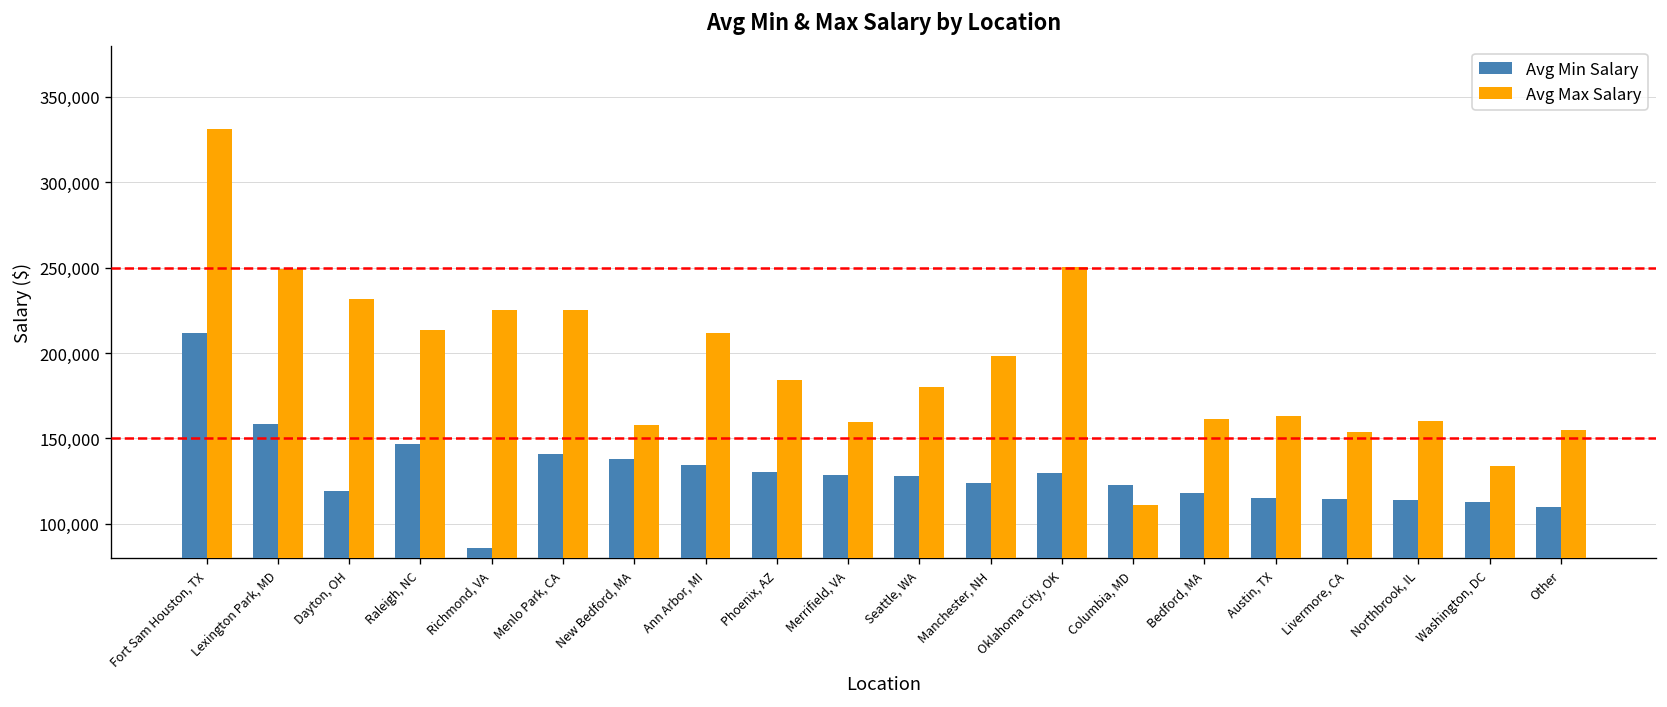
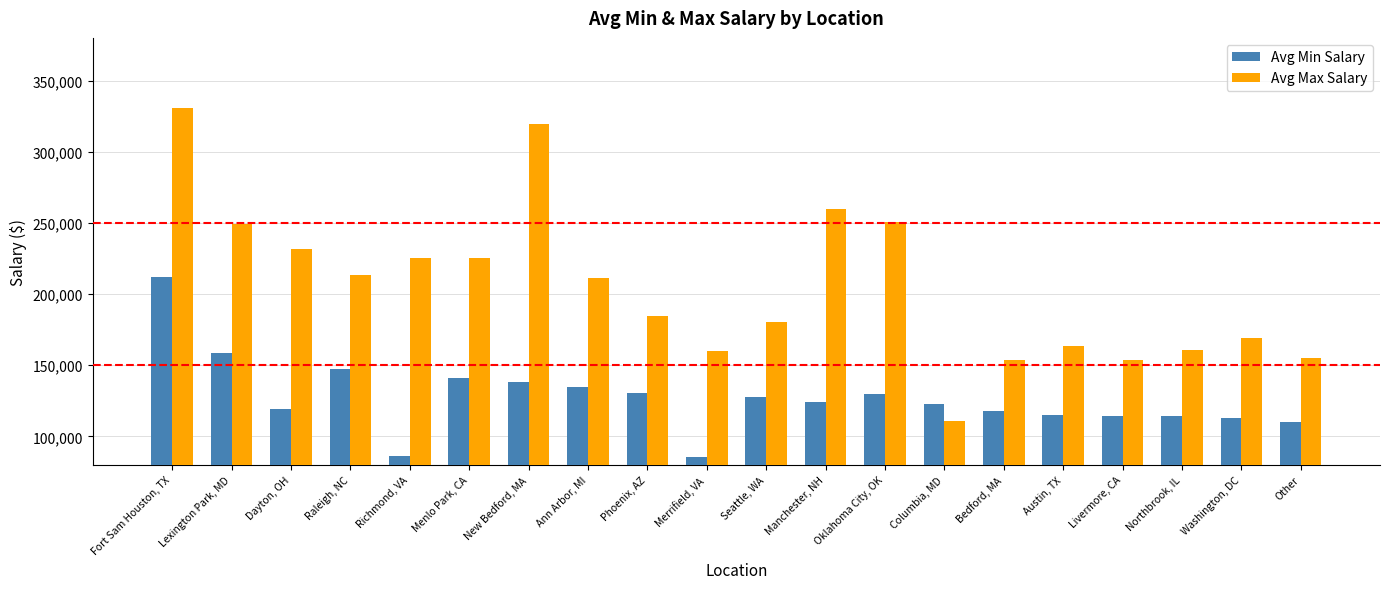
  {
    "Avg Min Salary": {
      "Fort Sam Houston, TX": "212,000",
      "Lexington Park, MD": "159,000",
      "Dayton, OH": "119,000",
      "Raleigh, NC": "147,000",
      "Richmond, VA": "86,000",
      "Menlo Park, CA": "141,000",
      "New Bedford, MA": "138,000",
      "Ann Arbor, MI": "135,000",
      "Phoenix, AZ": "131,000",
-     "Merrifield, VA": "129,000",
+     "Merrifield, VA": "86,000",
      "Seattle, WA": "128,000",
      "Manchester, NH": "124,000",
      "Oklahoma City, OK": "130,000",
      "Columbia, MD": "123,000",
      "Bedford, MA": "118,000",
      "Austin, TX": "115,000",
      "Livermore, CA": "115,000",
      "Northbrook, IL": "114,000",
      "Washington, DC": "113,000",
      "Other": "110,000"
    },
    "Avg Max Salary": {
      "Fort Sam Houston, TX": "331,000",
      "Lexington Park, MD": "249,000",
      "Dayton, OH": "232,000",
      "Raleigh, NC": "213,000",
      "Richmond, VA": "225,000",
      "Menlo Park, CA": "225,000",
-     "New Bedford, MA": "158,000",
+     "New Bedford, MA": "319,000",
      "Ann Arbor, MI": "212,000",
      "Phoenix, AZ": "185,000",
      "Merrifield, VA": "160,000",
      "Seattle, WA": "180,000",
-     "Manchester, NH": "198,000",
+     "Manchester, NH": "259,000",
      "Oklahoma City, OK": "250,000",
      "Columbia, MD": "111,000",
-     "Bedford, MA": "161,000",
+     "Bedford, MA": "153,000",
      "Austin, TX": "163,000",
      "Livermore, CA": "154,000",
      "Northbrook, IL": "161,000",
-     "Washington, DC": "134,000",
+     "Washington, DC": "169,000",
      "Other": "155,000"
    }
  }
